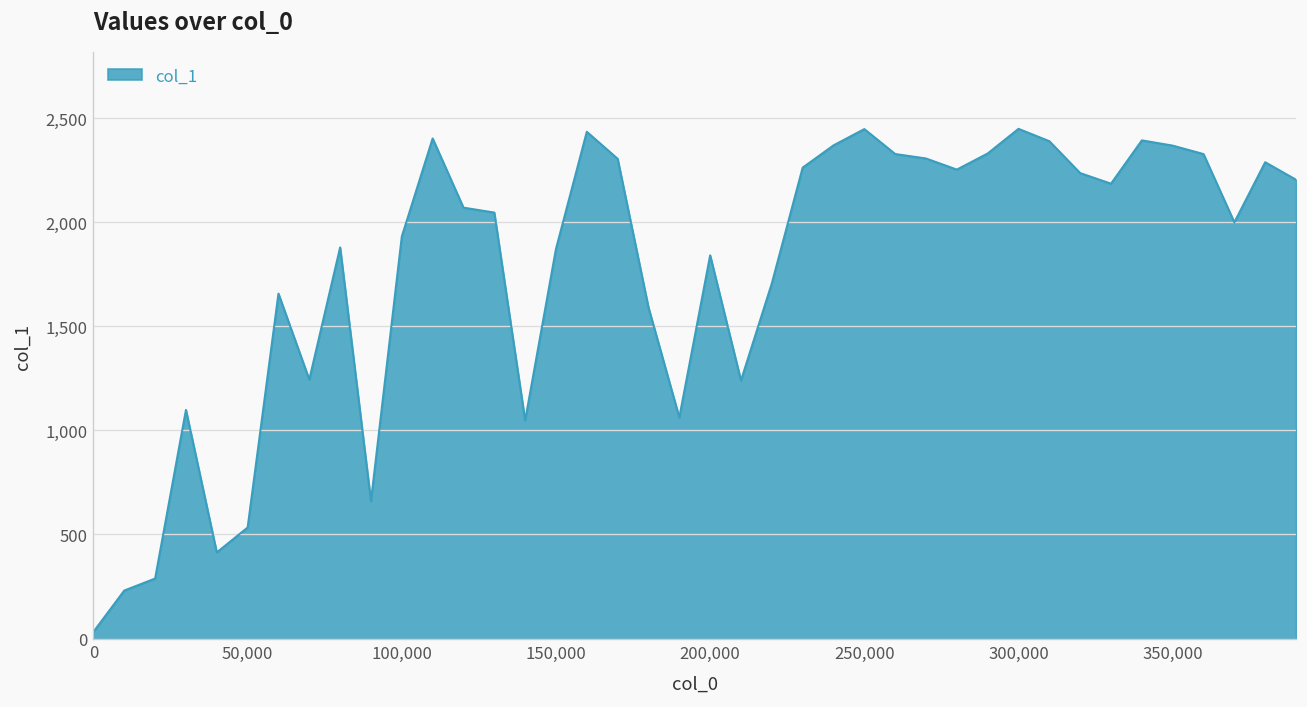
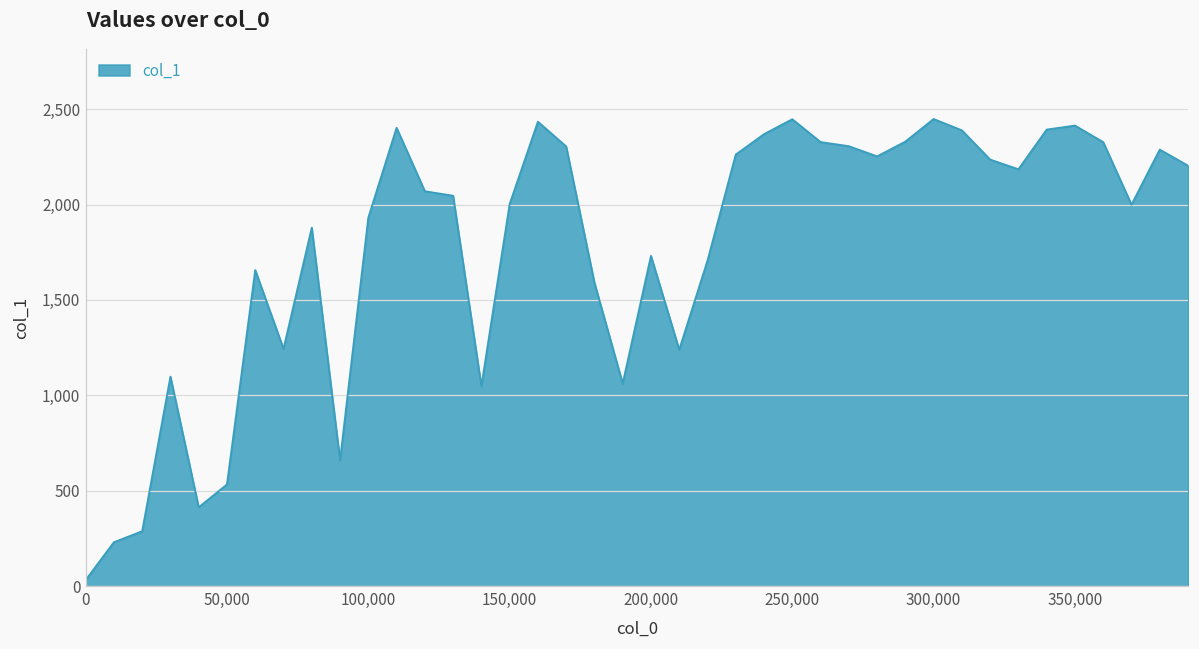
  {
    "0": "30",
    "50,000": "530",
    "100,000": "1,930",
-   "150,000": "1,870",
-   "200,000": "1,840",
+   "150,000": "2,000",
+   "200,000": "1,730",
    "250,000": "2,450",
    "300,000": "2,450",
-   "350,000": "2,370"
+   "350,000": "2,410"
  }
